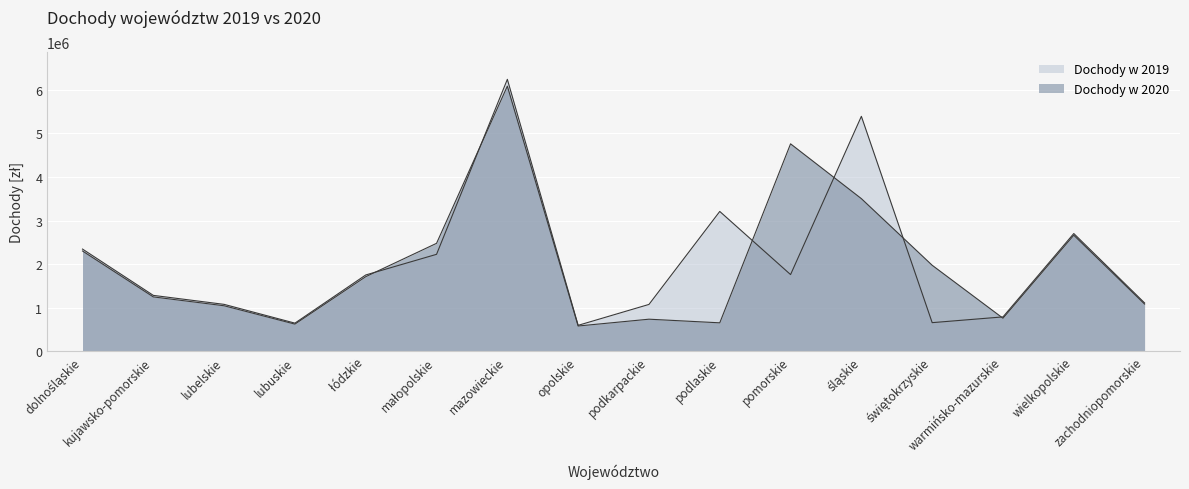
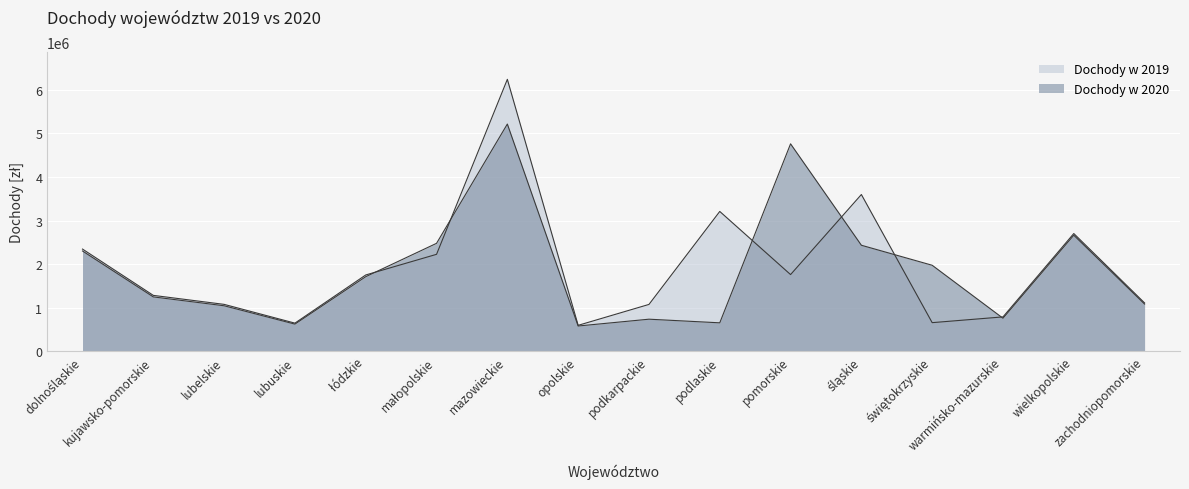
  {
    "Dochody w 2019": {
      "małopolskie": 2200000,
      "mazowieckie": 6200000,
      "podkarpackie": 1100000,
      "podlaskie": 3200000,
      "pomorskie": 1800000,
-     "śląskie": 5400000,
+     "śląskie": 3600000,
      "świętokrzyskie": 700000
    },
    "Dochody w 2020": {
      "małopolskie": 2500000,
-     "mazowieckie": 6100000,
+     "mazowieckie": 5200000,
      "podkarpackie": 700000,
      "podlaskie": 700000,
      "pomorskie": 4800000,
-     "śląskie": 3500000,
+     "śląskie": 2400000,
      "świętokrzyskie": 2000000
    }
  }
